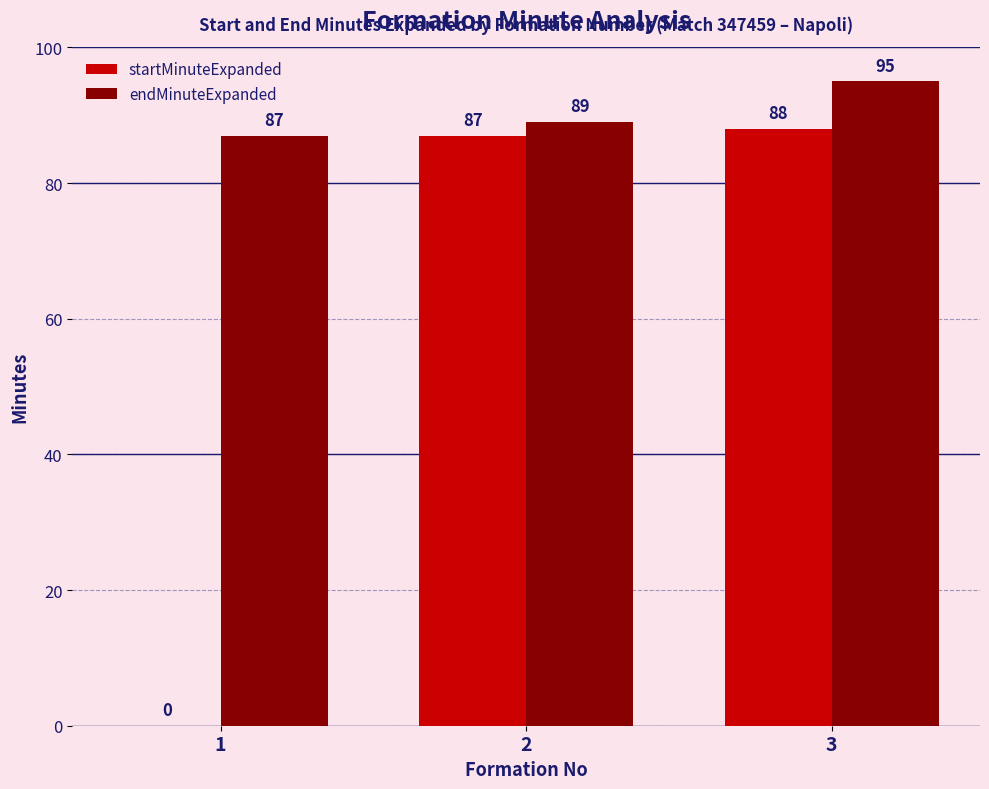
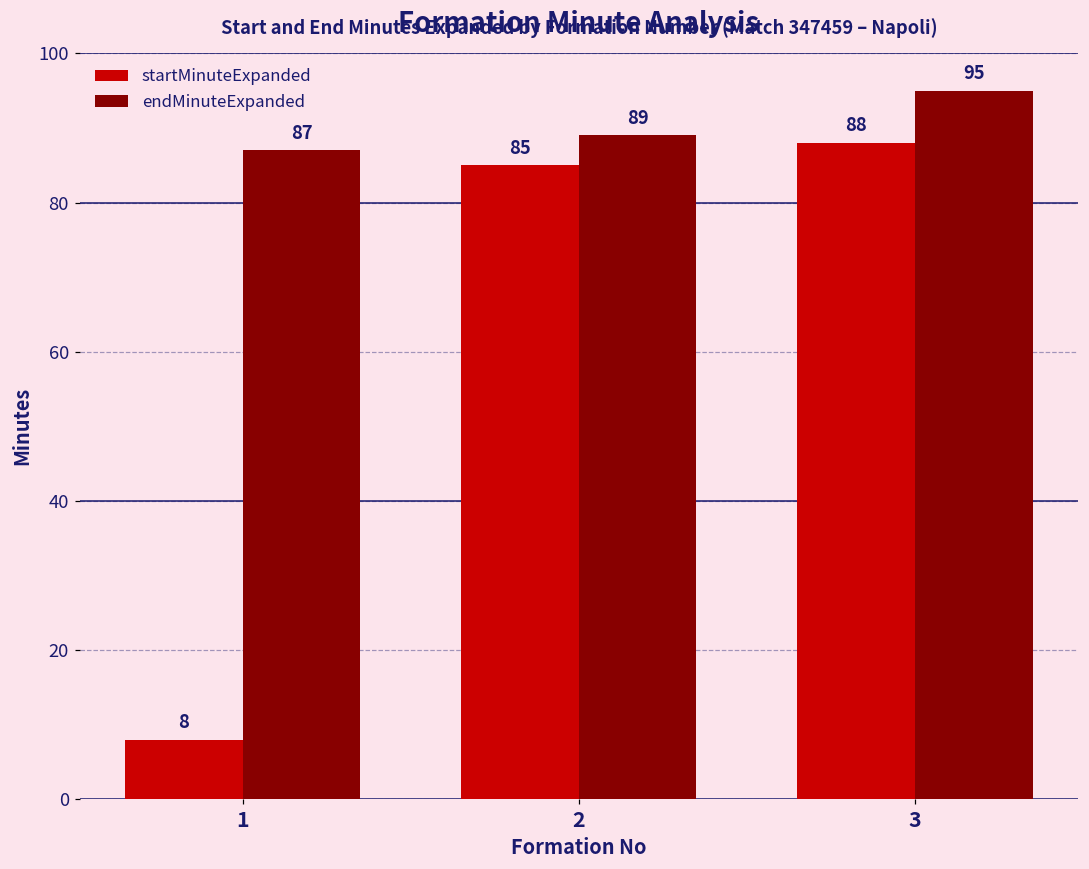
  {
    "startMinuteExpanded": {
-     "1": 0,
-     "2": 87,
+     "1": 8,
+     "2": 85,
      "3": 88
    },
    "endMinuteExpanded": {
      "1": 87,
      "2": 89,
      "3": 95
    }
  }
